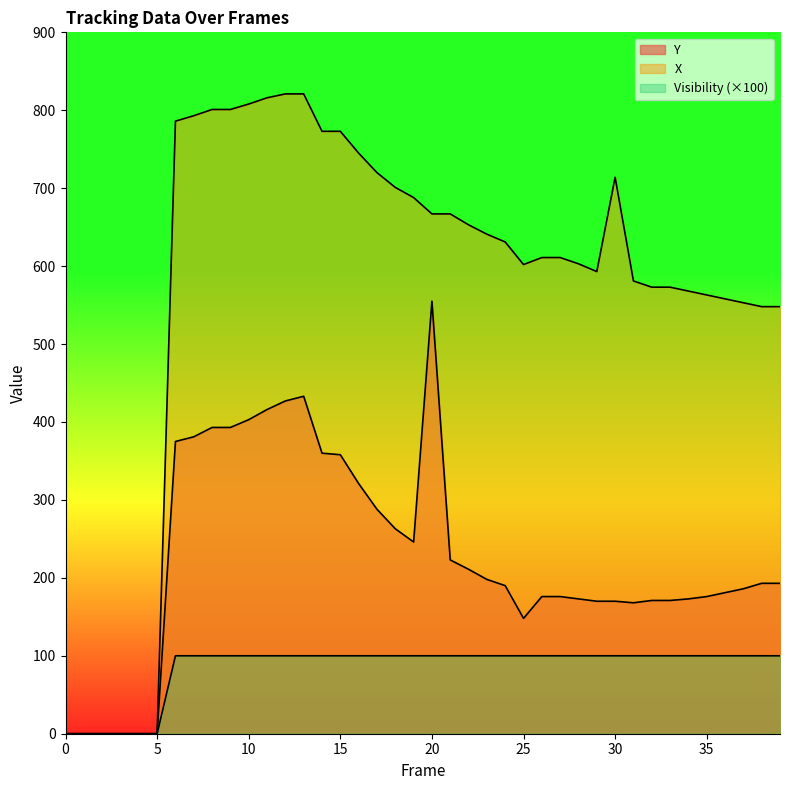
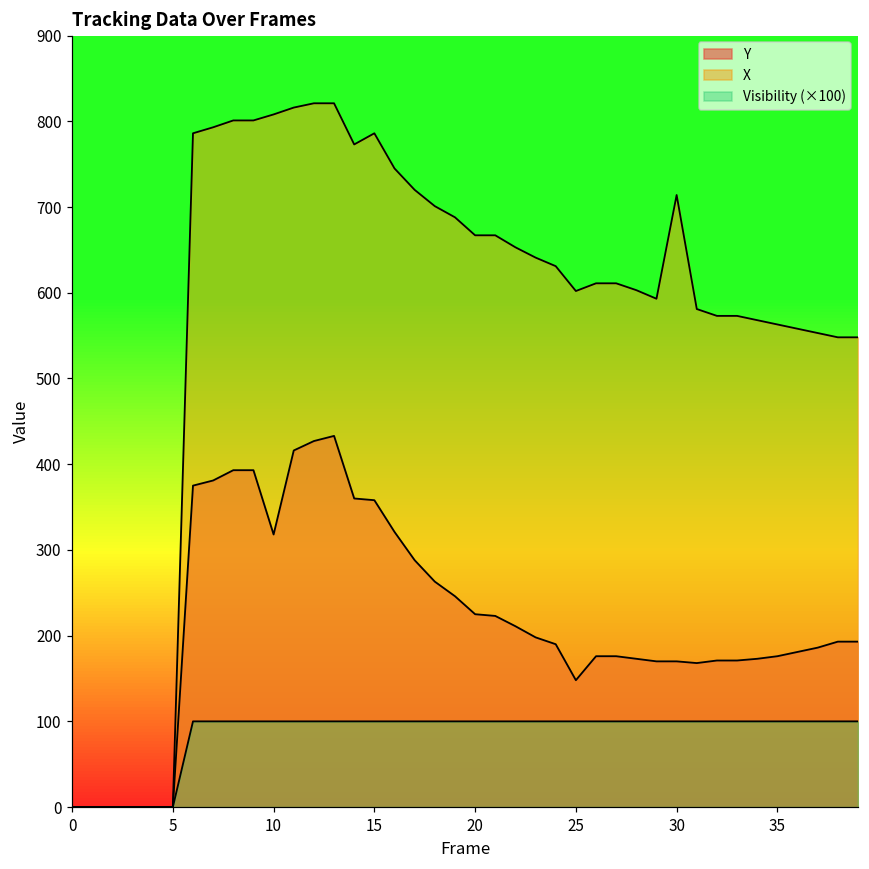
  {
    "Y": {
-     "10": 400,
+     "10": 320,
      "15": 360,
-     "20": 560,
+     "20": 230,
      "25": 150,
      "30": 170,
      "35": 180
    },
    "X": {
      "10": 810,
-     "15": 770,
+     "15": 790,
      "20": 670,
      "25": 600,
      "30": 710,
      "35": 560
    },
    "Visibility (×100)": {
      "10": 100,
      "15": 100,
      "20": 100,
      "25": 100,
      "30": 100,
      "35": 100
    }
  }
